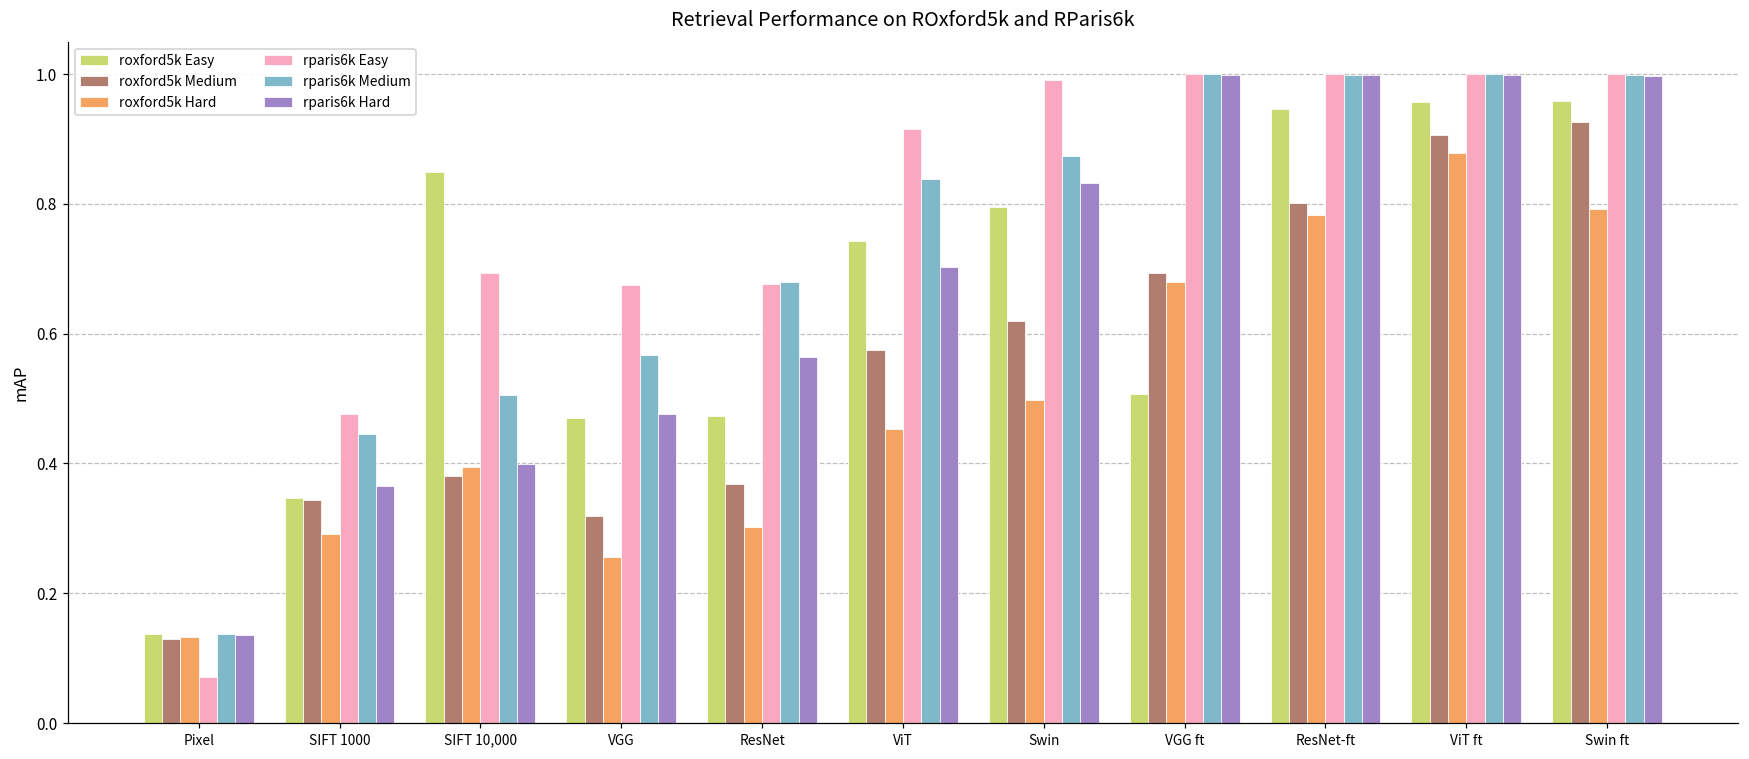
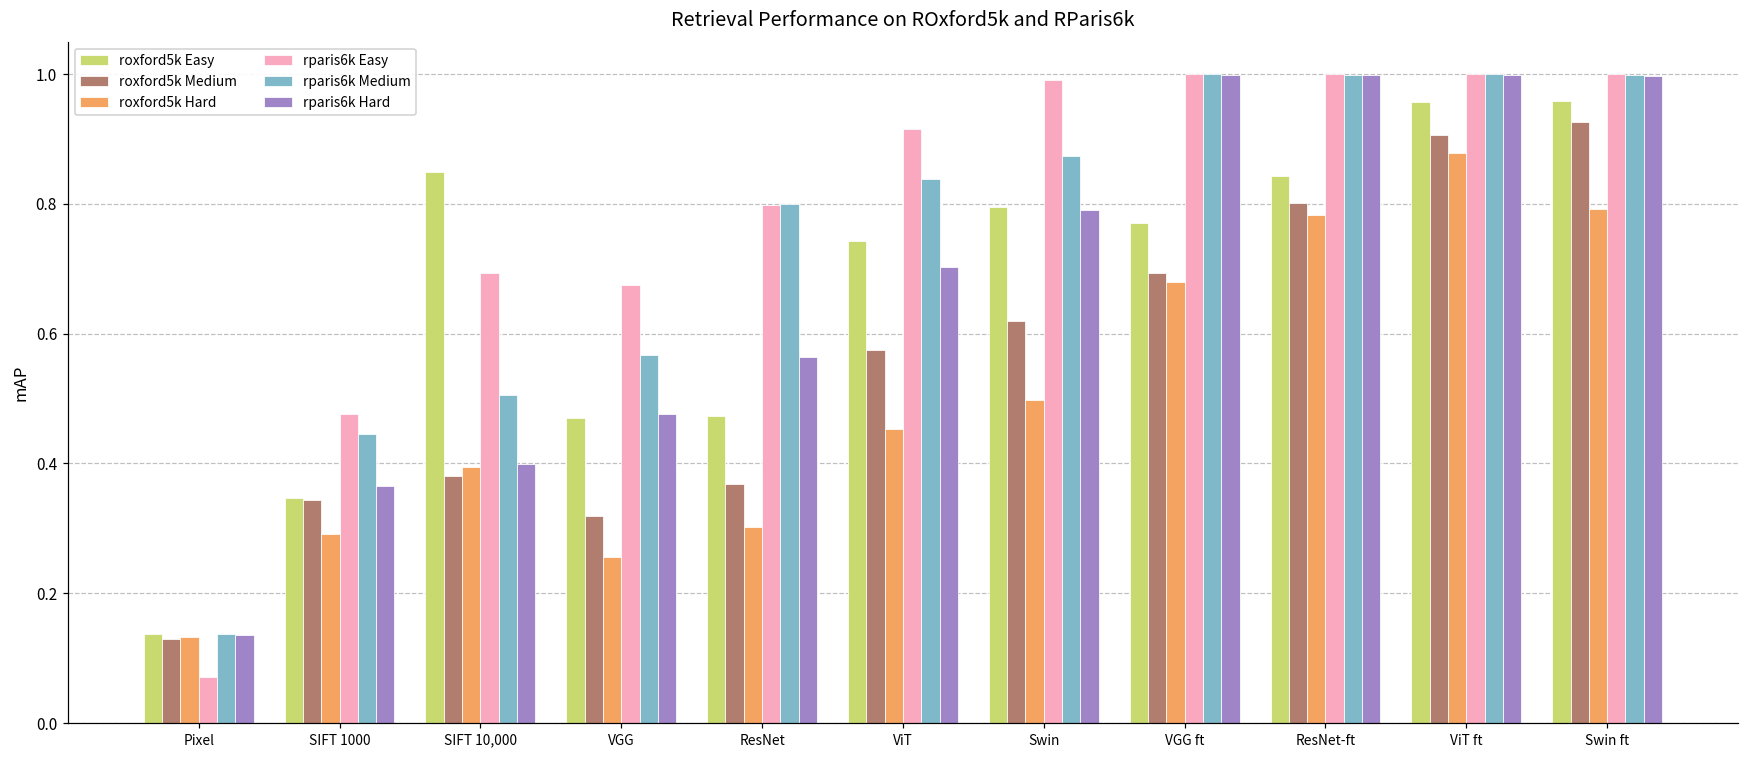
  {
    "roxford5k Easy": {
      "Pixel": 0.14,
      "SIFT 1000": 0.35,
      "SIFT 10,000": 0.85,
      "VGG": 0.47,
      "ResNet": 0.47,
      "ViT": 0.74,
      "Swin": 0.79,
-     "VGG ft": 0.51,
-     "ResNet-ft": 0.95,
+     "VGG ft": 0.77,
+     "ResNet-ft": 0.84,
      "ViT ft": 0.96,
      "Swin ft": 0.96
    },
    "roxford5k Medium": {
      "Pixel": 0.13,
      "SIFT 1000": 0.34,
      "SIFT 10,000": 0.38,
      "VGG": 0.32,
      "ResNet": 0.37,
      "ViT": 0.57,
      "Swin": 0.62,
      "VGG ft": 0.69,
      "ResNet-ft": 0.80,
      "ViT ft": 0.91,
      "Swin ft": 0.93
    },
    "roxford5k Hard": {
      "Pixel": 0.13,
      "SIFT 1000": 0.29,
      "SIFT 10,000": 0.39,
      "VGG": 0.26,
      "ResNet": 0.30,
      "ViT": 0.45,
      "Swin": 0.50,
      "VGG ft": 0.68,
      "ResNet-ft": 0.78,
      "ViT ft": 0.88,
      "Swin ft": 0.79
    },
    "rparis6k Easy": {
      "Pixel": 0.07,
      "SIFT 1000": 0.48,
      "SIFT 10,000": 0.69,
      "VGG": 0.68,
-     "ResNet": 0.68,
+     "ResNet": 0.80,
      "ViT": 0.92,
      "Swin": 0.99,
      "VGG ft": 1.00,
      "ResNet-ft": 1.00,
      "ViT ft": 1.00,
      "Swin ft": 1.00
    },
    "rparis6k Medium": {
      "Pixel": 0.14,
      "SIFT 1000": 0.45,
      "SIFT 10,000": 0.51,
      "VGG": 0.57,
-     "ResNet": 0.68,
+     "ResNet": 0.80,
      "ViT": 0.84,
      "Swin": 0.87,
      "VGG ft": 1.00,
      "ResNet-ft": 1.00,
      "ViT ft": 1.00,
      "Swin ft": 1.00
    },
    "rparis6k Hard": {
      "Pixel": 0.14,
      "SIFT 1000": 0.36,
      "SIFT 10,000": 0.40,
      "VGG": 0.48,
      "ResNet": 0.56,
      "ViT": 0.70,
-     "Swin": 0.83,
+     "Swin": 0.79,
      "VGG ft": 1.00,
      "ResNet-ft": 1.00,
      "ViT ft": 1.00,
      "Swin ft": 1.00
    }
  }
